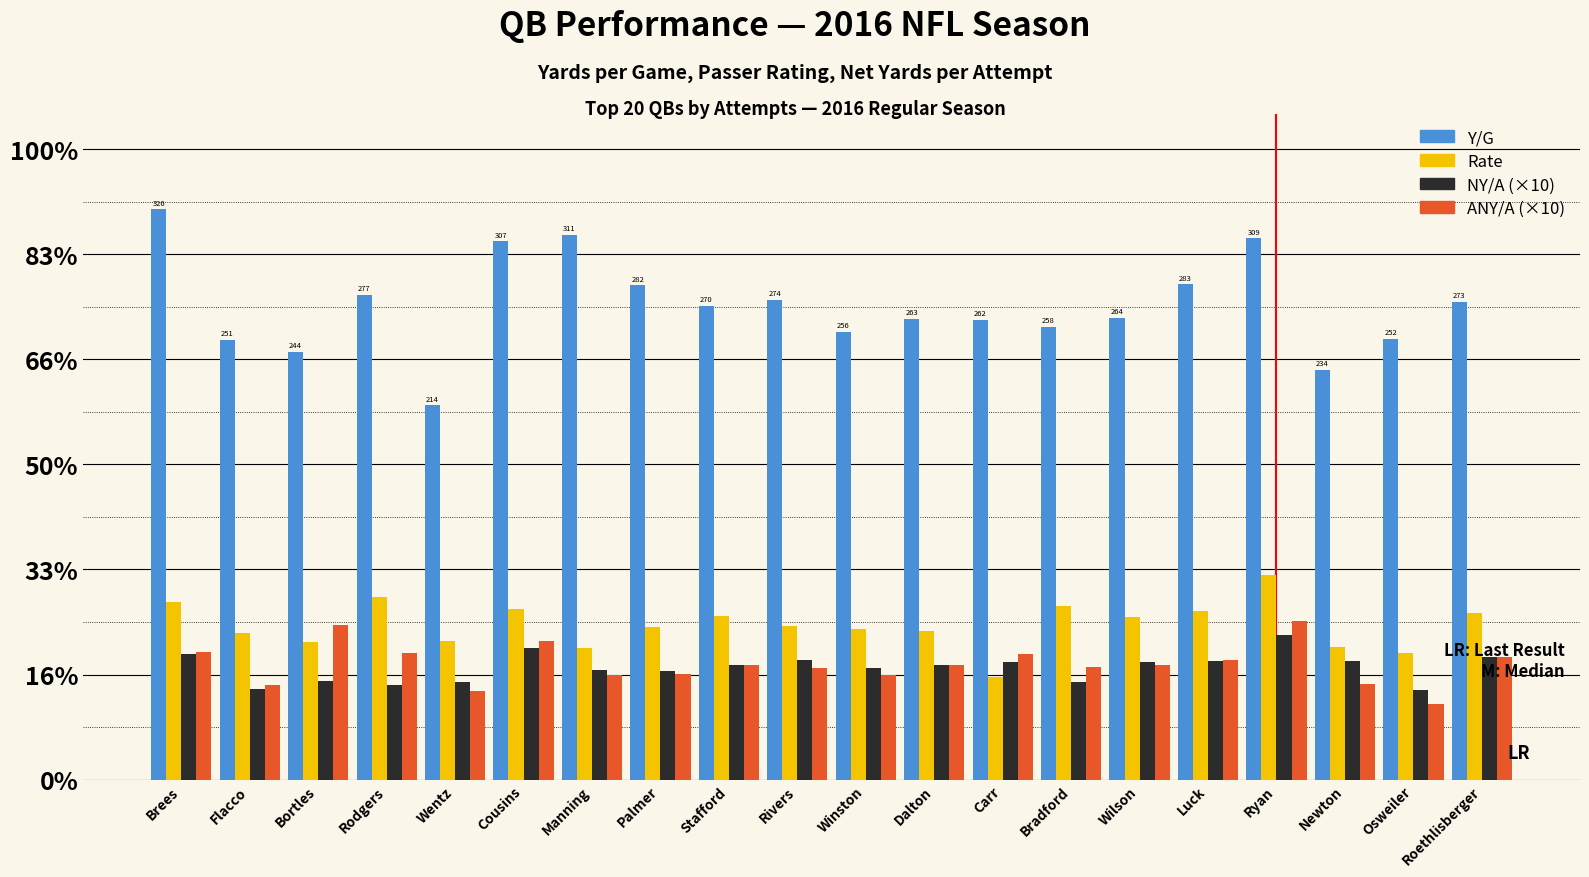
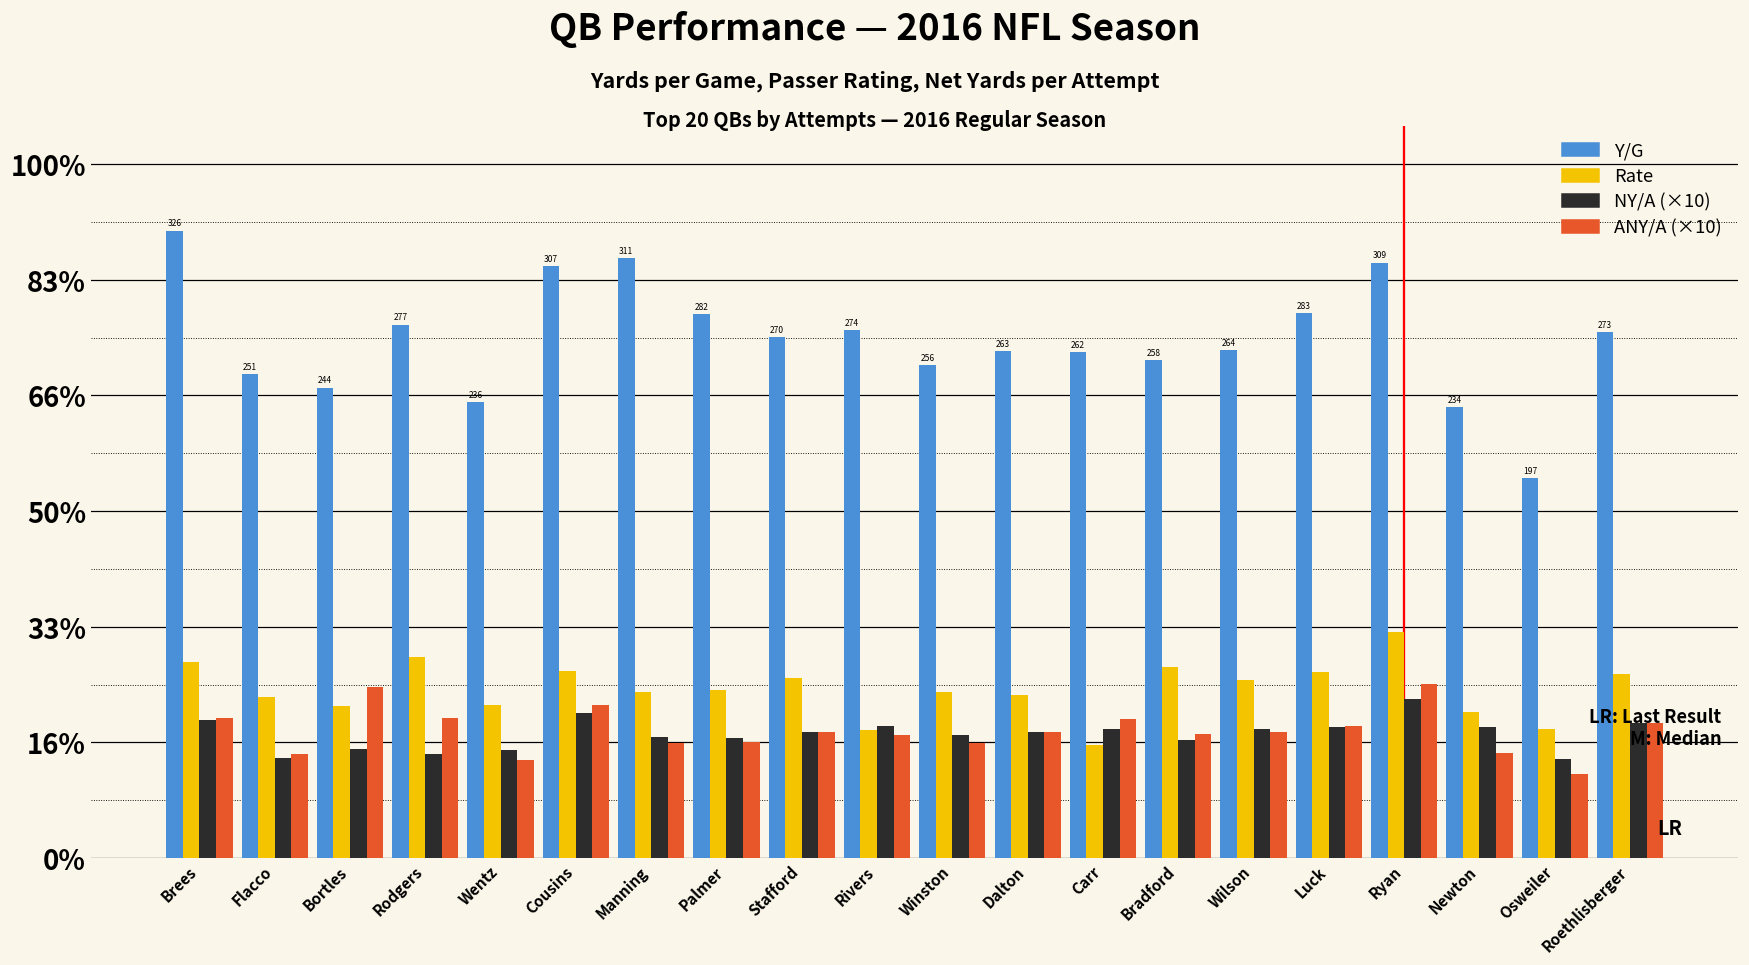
  {
    "Y/G": {
      "Brees": "326",
      "Flacco": "251",
      "Bortles": "244",
      "Rodgers": "277",
-     "Wentz": "214",
+     "Wentz": "236",
      "Cousins": "307",
      "Manning": "311",
      "Palmer": "282",
      "Stafford": "270",
      "Rivers": "274",
      "Winston": "256",
      "Dalton": "263",
      "Carr": "262",
      "Bradford": "258",
      "Wilson": "264",
      "Luck": "283",
      "Ryan": "309",
      "Newton": "234",
-     "Osweiler": "252",
+     "Osweiler": "197",
      "Roethlisberger": "273"
    },
    "Rate": {
      "Brees": "28%",
      "Flacco": "23%",
      "Bortles": "22%",
      "Rodgers": "29%",
      "Wentz": "22%",
      "Cousins": "27%",
-     "Manning": "21%",
+     "Manning": "24%",
      "Palmer": "24%",
      "Stafford": "26%",
-     "Rivers": "24%",
+     "Rivers": "18%",
      "Winston": "24%",
      "Dalton": "24%",
      "Carr": "16%",
      "Bradford": "28%",
      "Wilson": "26%",
      "Luck": "27%",
      "Ryan": "33%",
      "Newton": "21%",
-     "Osweiler": "20%",
+     "Osweiler": "19%",
      "Roethlisberger": "27%"
    },
    "NY/A (×10)": {
      "Brees": "20%",
      "Flacco": "14%",
      "Bortles": "16%",
      "Rodgers": "15%",
      "Wentz": "16%",
      "Cousins": "21%",
      "Manning": "17%",
      "Palmer": "17%",
      "Stafford": "18%",
      "Rivers": "19%",
      "Winston": "18%",
      "Dalton": "18%",
      "Carr": "19%",
-     "Bradford": "16%",
+     "Bradford": "17%",
      "Wilson": "19%",
      "Luck": "19%",
      "Ryan": "23%",
      "Newton": "19%",
      "Osweiler": "14%",
      "Roethlisberger": "19%"
    },
    "ANY/A (×10)": {
      "Brees": "20%",
      "Flacco": "15%",
      "Bortles": "25%",
      "Rodgers": "20%",
      "Wentz": "14%",
      "Cousins": "22%",
      "Manning": "17%",
      "Palmer": "17%",
      "Stafford": "18%",
      "Rivers": "18%",
      "Winston": "17%",
      "Dalton": "18%",
      "Carr": "20%",
      "Bradford": "18%",
      "Wilson": "18%",
      "Luck": "19%",
      "Ryan": "25%",
      "Newton": "15%",
      "Osweiler": "12%",
      "Roethlisberger": "19%"
    }
  }
